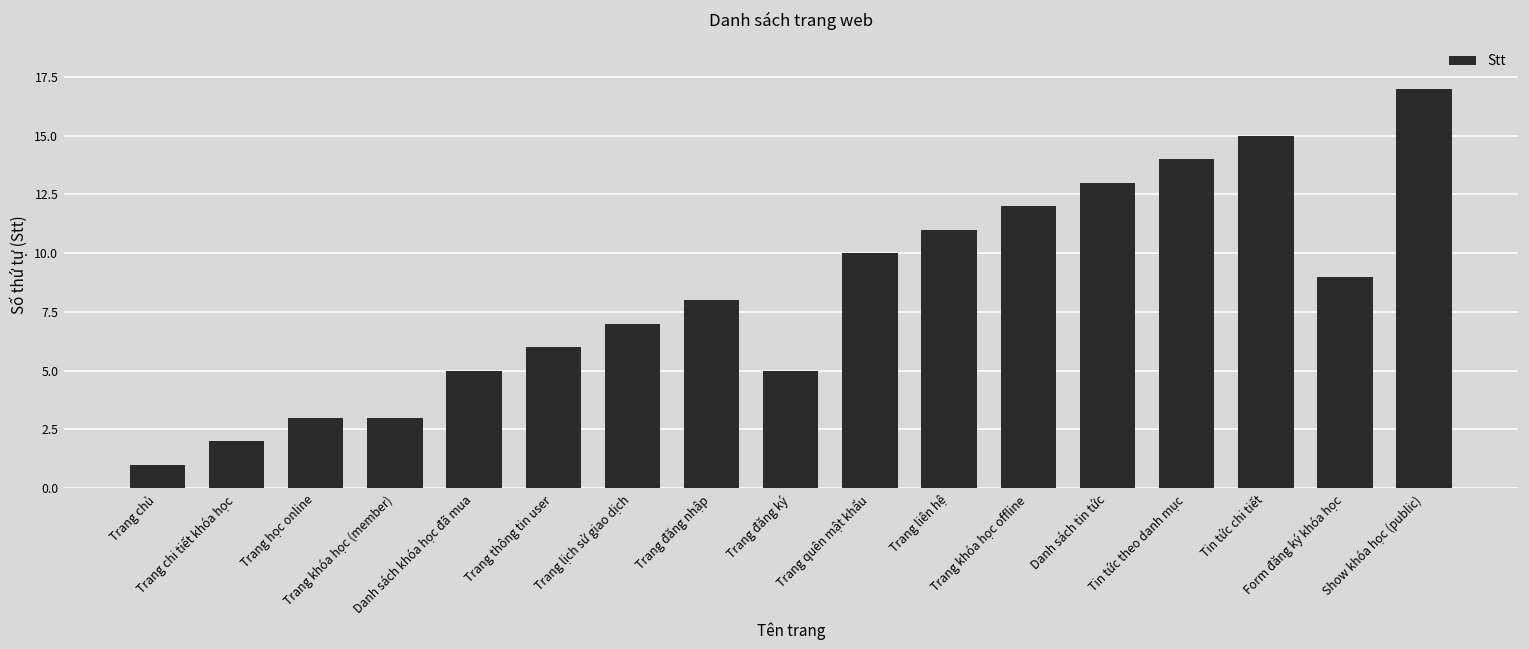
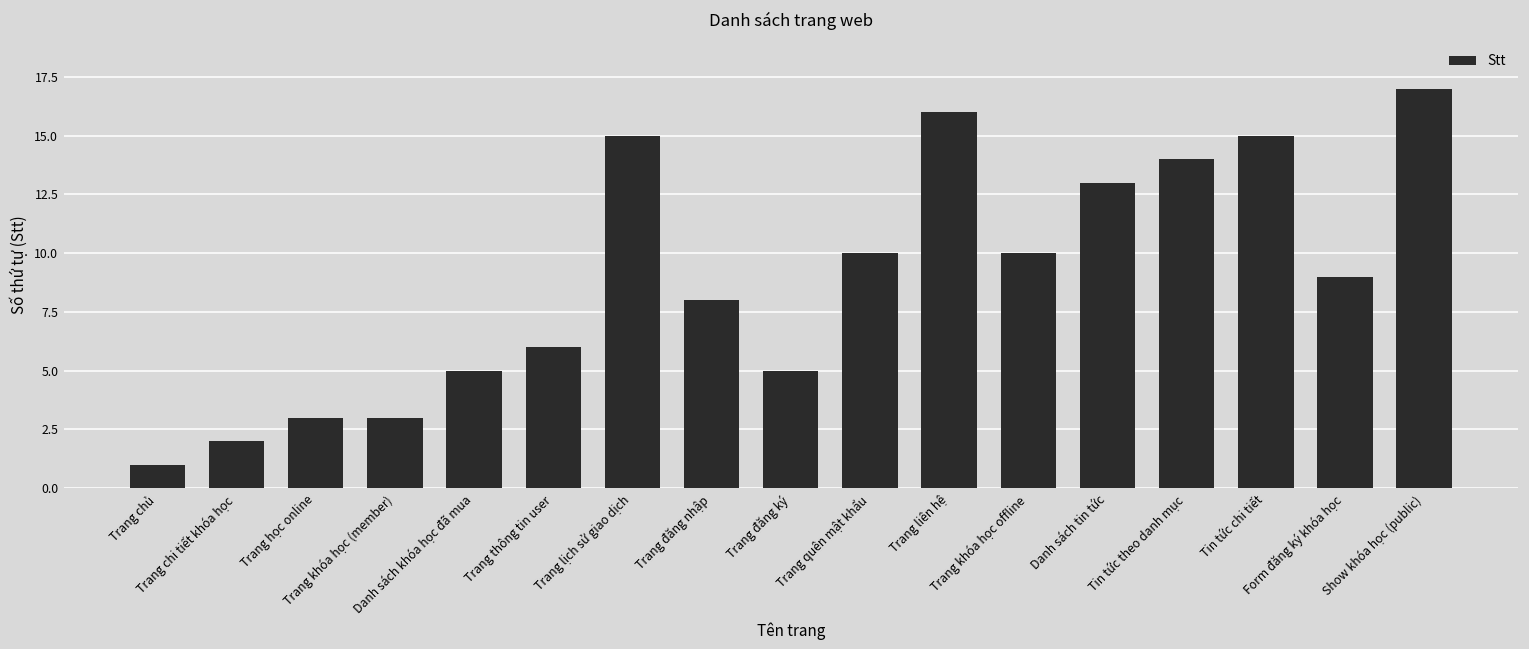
  {
    "Trang chủ": 1,
    "Trang chi tiết khóa học": 2,
    "Trang học online": 3,
    "Trang khóa học (member)": 3,
    "Danh sách khóa học đã mua": 5,
    "Trang thông tin user": 6,
-   "Trang lịch sử giao dịch": 7,
+   "Trang lịch sử giao dịch": 15,
    "Trang đăng nhập": 8,
    "Trang đăng ký": 5,
    "Trang quên mật khẩu": 10,
-   "Trang liên hệ": 11,
-   "Trang khóa học offline": 12,
+   "Trang liên hệ": 16,
+   "Trang khóa học offline": 10,
    "Danh sách tin tức": 13,
    "Tin tức theo danh mục": 14,
    "Tin tức chi tiết": 15,
    "Form đăng ký khóa học": 9,
    "Show khóa học (public)": 17
  }
